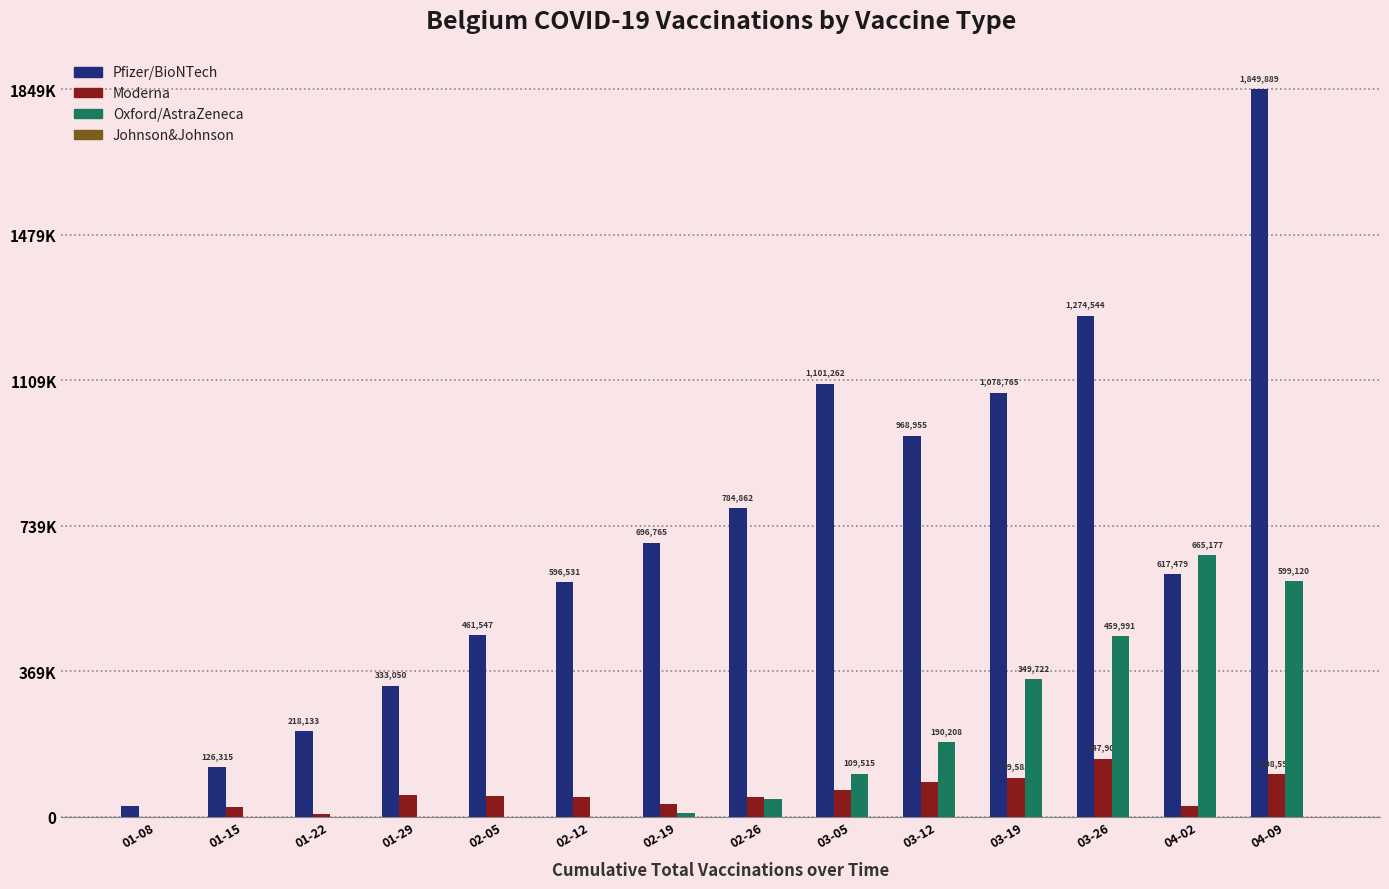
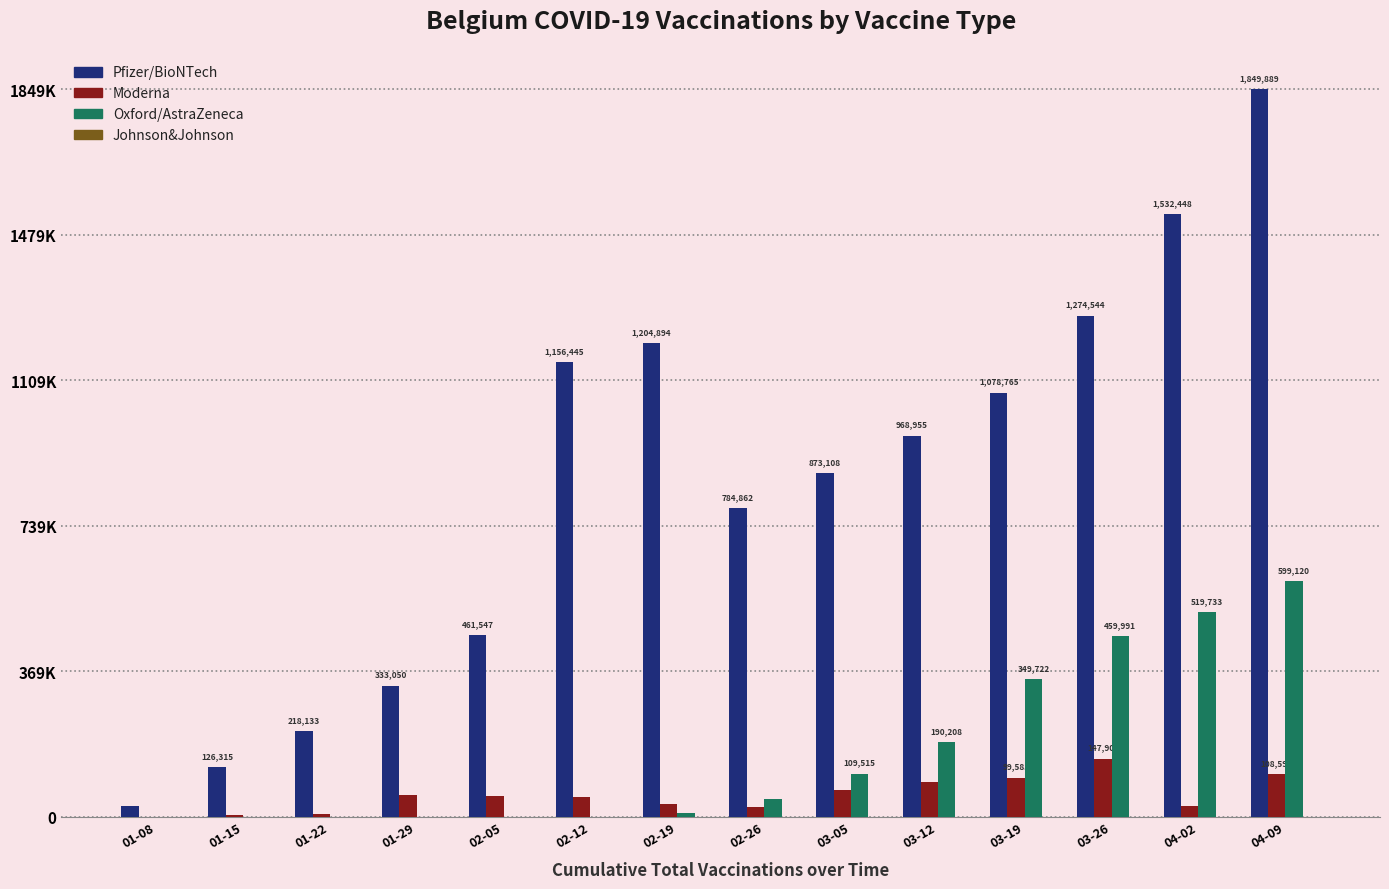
  {
    "Pfizer/BioNTech": {
      "01-15": "126,315",
      "01-22": "218,133",
      "01-29": "333,050",
      "02-05": "461,547",
-     "02-12": "596,531",
-     "02-19": "696,765",
+     "02-12": "1,156,445",
+     "02-19": "1,204,894",
      "02-26": "784,862",
-     "03-05": "1,101,262",
+     "03-05": "873,108",
      "03-12": "968,955",
      "03-19": "1,078,765",
      "03-26": "1,274,544",
-     "04-02": "617,479",
+     "04-02": "1,532,448",
      "04-09": "1,849,889"
    },
    "Moderna": {
-     "01-15": "30000",
+     "01-15": "0",
      "01-29": "60000",
      "02-05": "50000",
      "02-12": "50000",
      "02-19": "30000",
-     "02-26": "50000",
+     "02-26": "20000",
      "03-05": "70000",
      "03-12": "90000",
      "04-02": "30000"
    },
    "Oxford/AstraZeneca": {
      "03-05": "109,515",
      "03-12": "190,208",
      "03-19": "349,722",
      "03-26": "459,991",
-     "04-02": "665,177",
+     "04-02": "519,733",
      "04-09": "599,120"
    },
    "Johnson&Johnson": {
      "01-08": "0",
      "01-15": "0",
      "01-22": "0",
      "01-29": "0",
      "02-05": "0",
      "02-12": "0",
      "02-19": "0",
      "02-26": "0",
      "03-05": "0",
      "03-12": "0",
      "03-19": "0",
      "03-26": "0",
      "04-02": "0",
      "04-09": "0"
    }
  }
